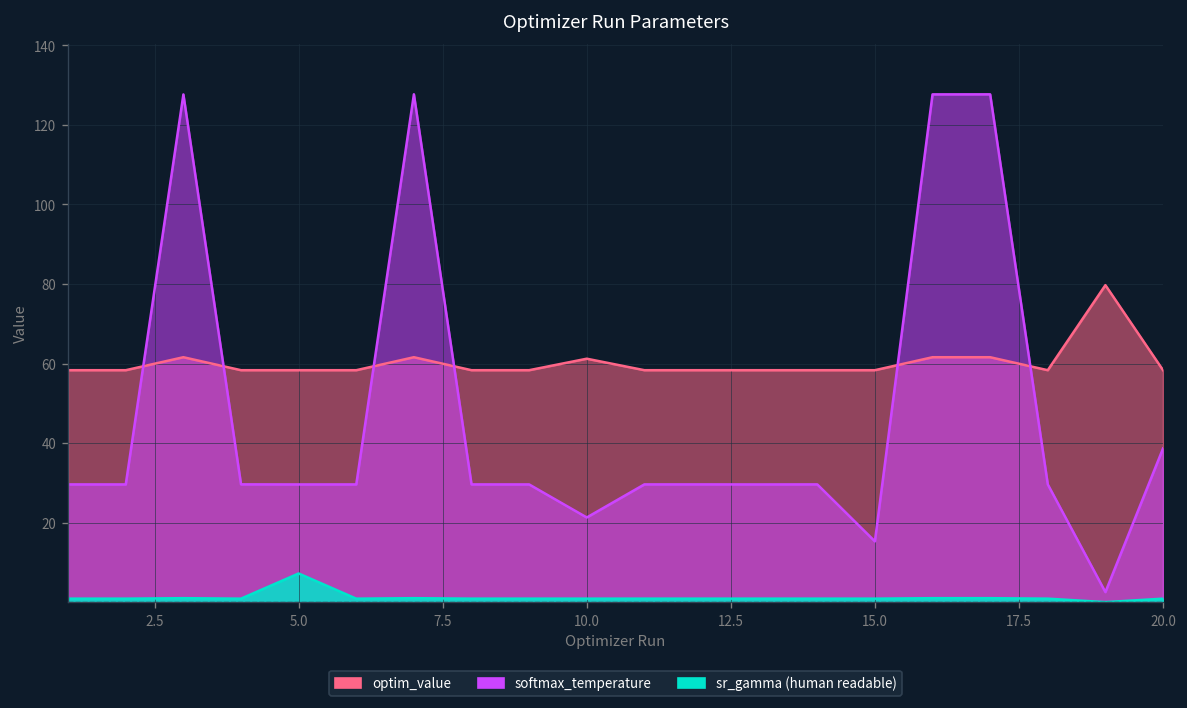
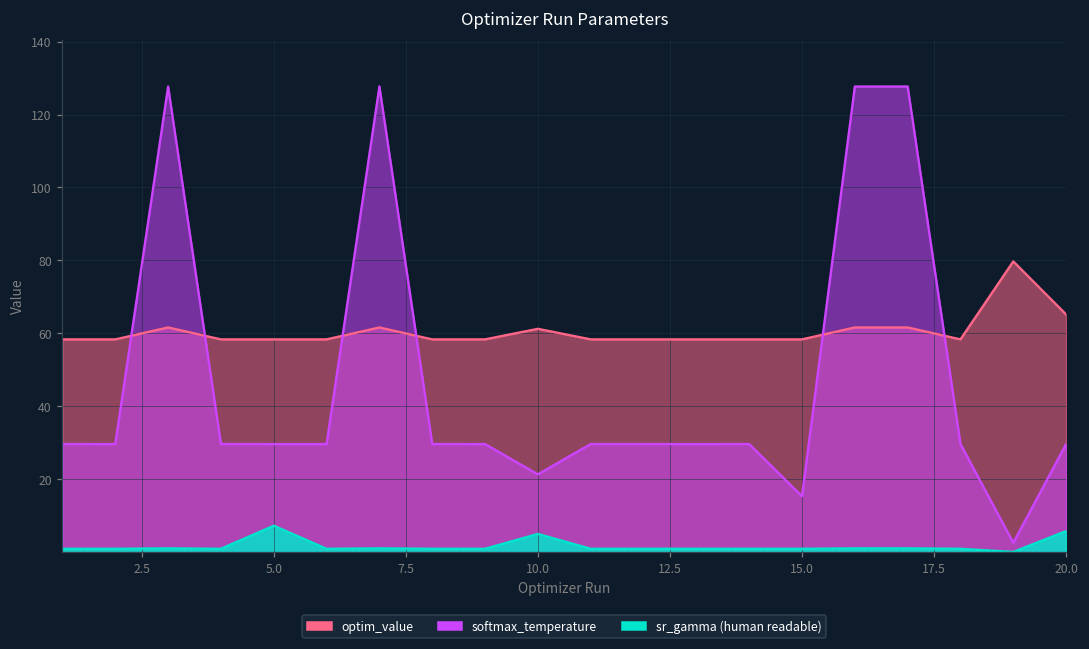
  {
    "optim_value": {
      "5.0": 58,
      "10.0": 61,
      "15.0": 58,
-     "20.0": 58
+     "20.0": 65
    },
    "softmax_temperature": {
      "5.0": 30,
      "10.0": 21,
      "15.0": 15,
-     "20.0": 39
+     "20.0": 30
    },
    "sr_gamma (human readable)": {
      "5.0": 7,
-     "10.0": 1,
+     "10.0": 5,
      "15.0": 1,
-     "20.0": 1
+     "20.0": 6
    }
  }
